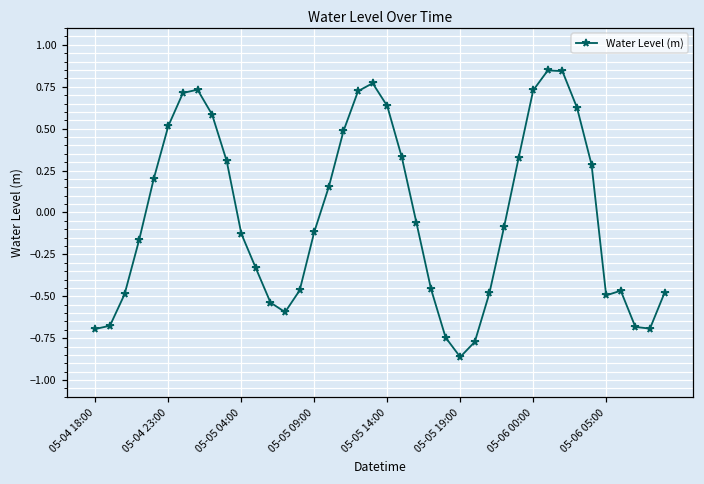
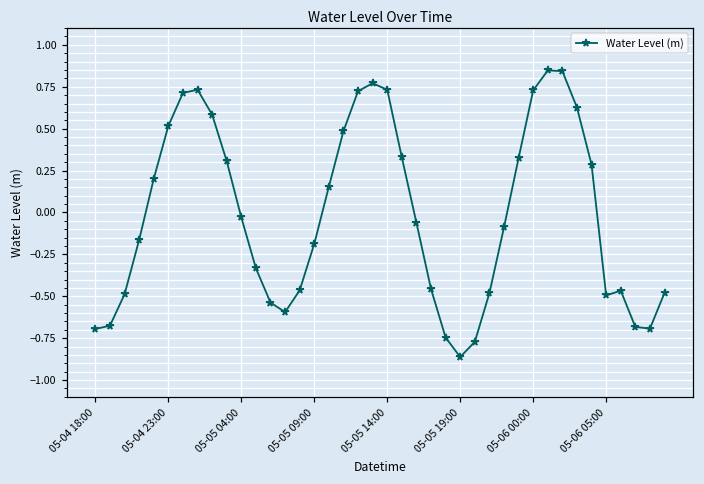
  {
    "05-04 18:00": -0.69,
    "05-04 23:00": 0.52,
-   "05-05 04:00": -0.13,
-   "05-05 09:00": -0.12,
-   "05-05 14:00": 0.64,
+   "05-05 04:00": -0.03,
+   "05-05 09:00": -0.19,
+   "05-05 14:00": 0.73,
    "05-05 19:00": -0.86,
    "05-06 00:00": 0.73,
    "05-06 05:00": -0.49
  }
